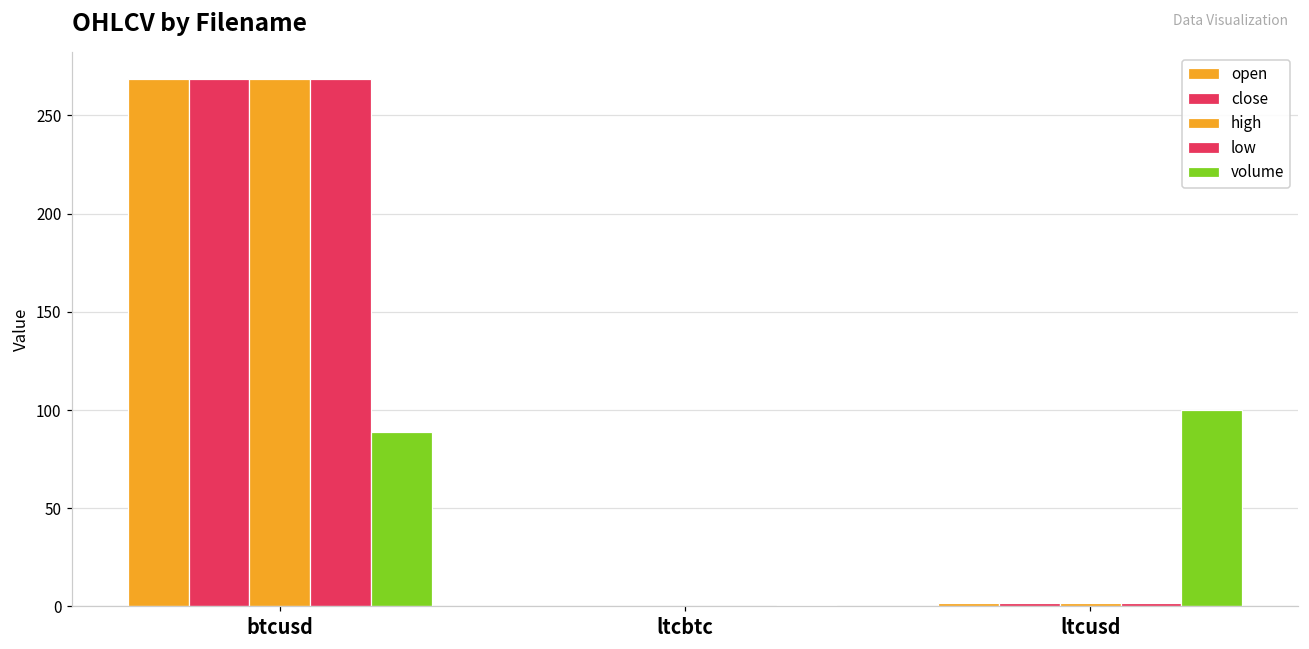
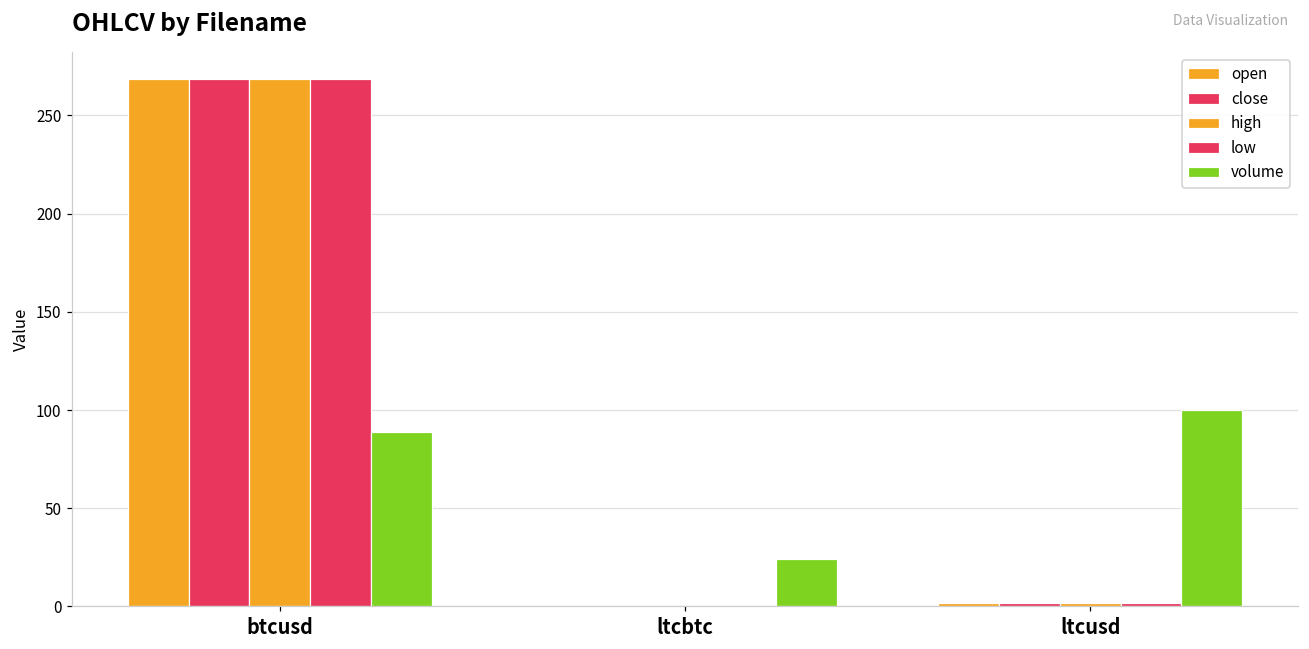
  {
    "volume": {
      "btcusd": 89,
-     "ltcbtc": 1,
+     "ltcbtc": 24,
      "ltcusd": 100
    }
  }
